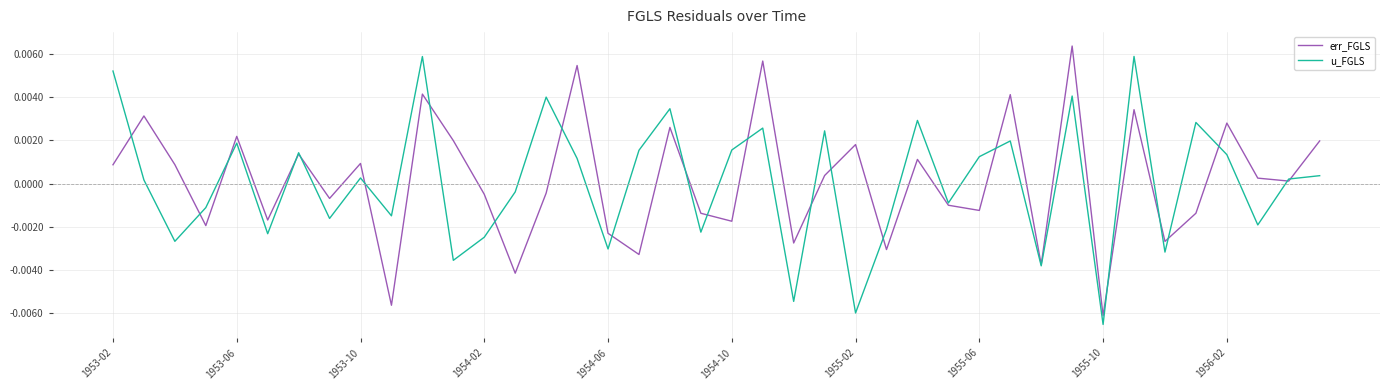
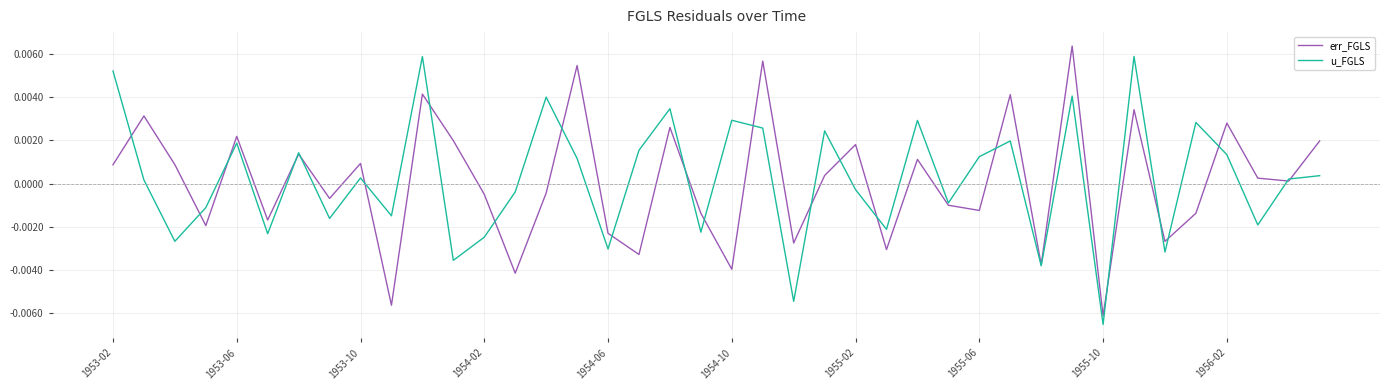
  {
    "err_FGLS": {
      "1953-02": 0.0009,
      "1953-06": 0.0022,
      "1953-10": 0.0009,
      "1954-02": -0.0005,
      "1954-06": -0.0023,
-     "1954-10": -0.0017,
+     "1954-10": -0.0040,
      "1955-02": 0.0018,
      "1955-06": -0.0012,
      "1955-10": -0.0061,
      "1956-02": 0.0028
    },
    "u_FGLS": {
      "1953-02": 0.0052,
      "1953-06": 0.0019,
      "1953-10": 0.0003,
      "1954-02": -0.0025,
      "1954-06": -0.0030,
-     "1954-10": 0.0016,
-     "1955-02": -0.0060,
+     "1954-10": 0.0029,
+     "1955-02": -0.0003,
      "1955-06": 0.0012,
      "1955-10": -0.0065,
      "1956-02": 0.0013
    }
  }
